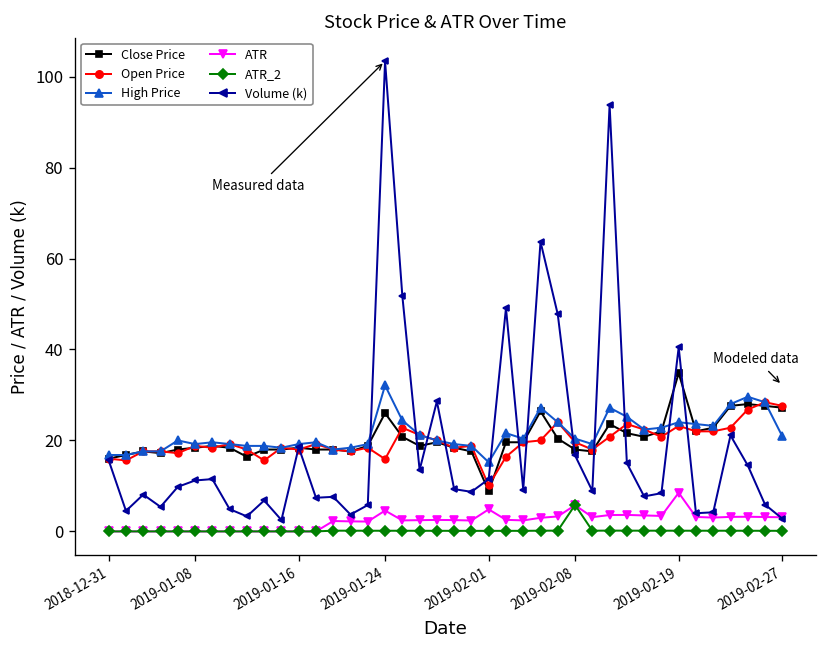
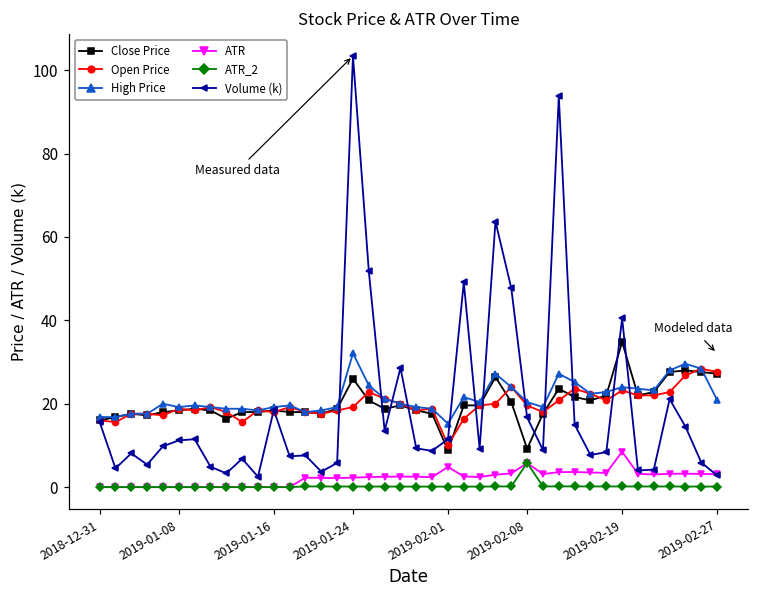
  {
    "Close Price": {
      "2019-01-24": 26,
      "2019-02-01": 9,
-     "2019-02-08": 18,
+     "2019-02-08": 9,
      "2019-02-19": 35
    },
    "Open Price": {
-     "2019-01-24": 16,
+     "2019-01-24": 19,
      "2019-02-01": 10,
      "2019-02-08": 20,
      "2019-02-19": 23
    },
    "High Price": {
      "2018-12-31": 17,
      "2019-01-16": 19,
      "2019-01-24": 32,
      "2019-02-01": 15,
      "2019-02-08": 20,
      "2019-02-19": 24,
      "2019-02-27": 21
    },
    "ATR": {
-     "2019-01-24": 5,
+     "2019-01-24": 2,
      "2019-02-01": 5,
      "2019-02-19": 8
    },
    "ATR_2": {
      "2019-01-24": 0,
      "2019-02-01": 0,
      "2019-02-19": 0,
      "2019-02-27": 0
    },
    "Volume (k)": {
      "2019-01-08": 11,
      "2019-01-24": 103,
      "2019-02-01": 12,
      "2019-02-08": 17,
      "2019-02-19": 41
    }
  }
